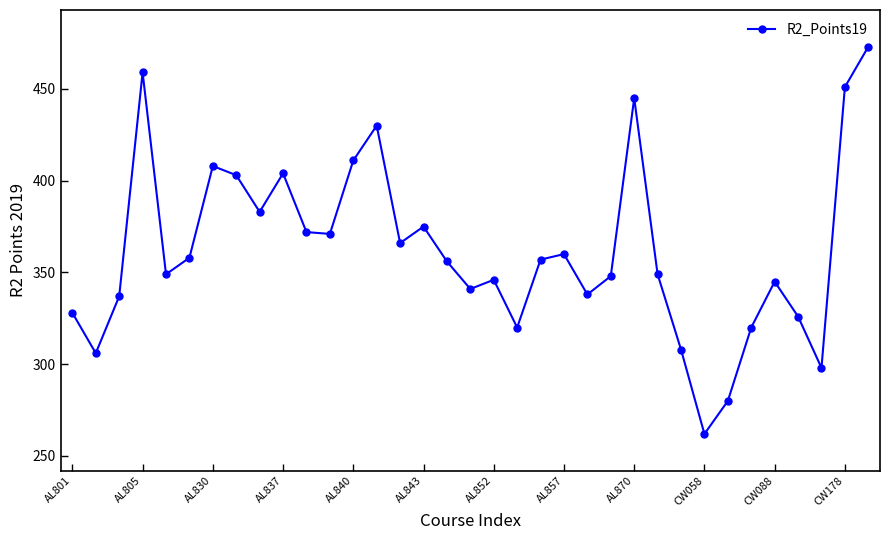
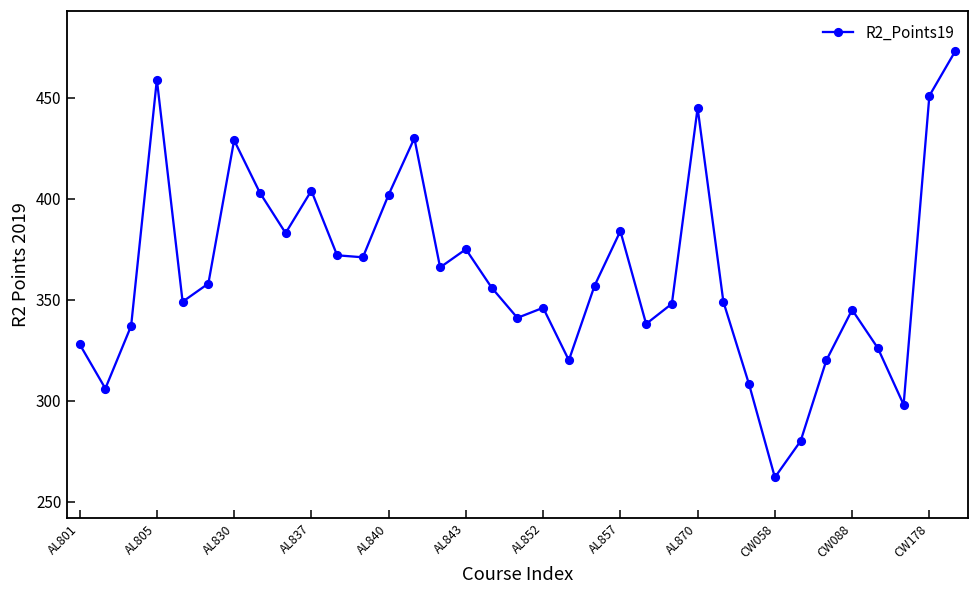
  {
    "AL801": 328,
    "AL805": 459,
-   "AL830": 408,
+   "AL830": 429,
    "AL837": 404,
-   "AL840": 411,
+   "AL840": 402,
    "AL843": 375,
    "AL852": 346,
-   "AL857": 360,
+   "AL857": 384,
    "AL870": 445,
    "CW058": 262,
    "CW088": 345,
    "CW178": 451
  }
